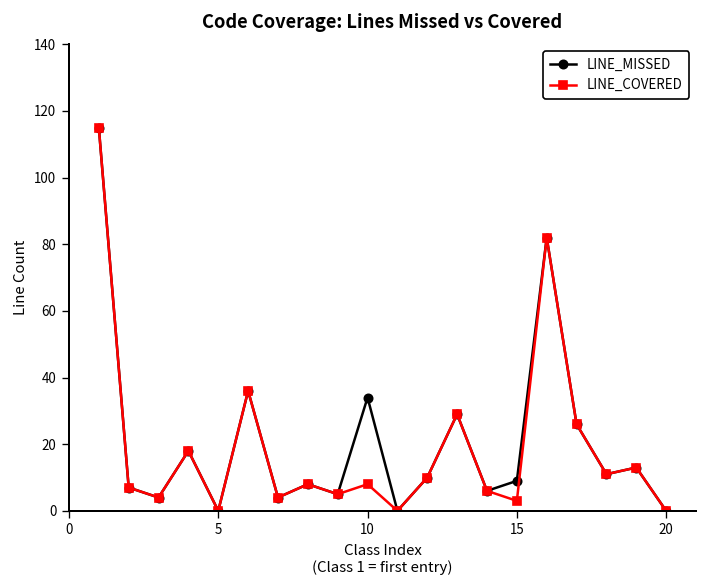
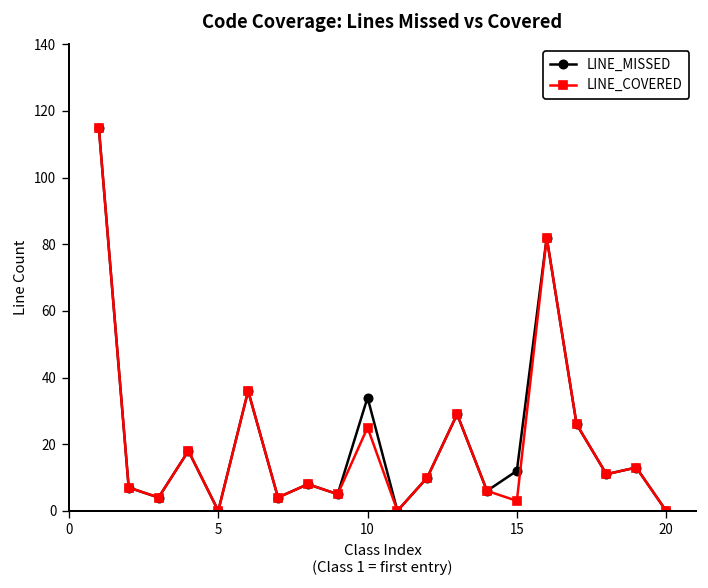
  {
    "LINE_MISSED": {
      "10": 34,
-     "15": 9
+     "15": 12
    },
    "LINE_COVERED": {
-     "10": 8,
+     "10": 25,
      "15": 3
    }
  }
